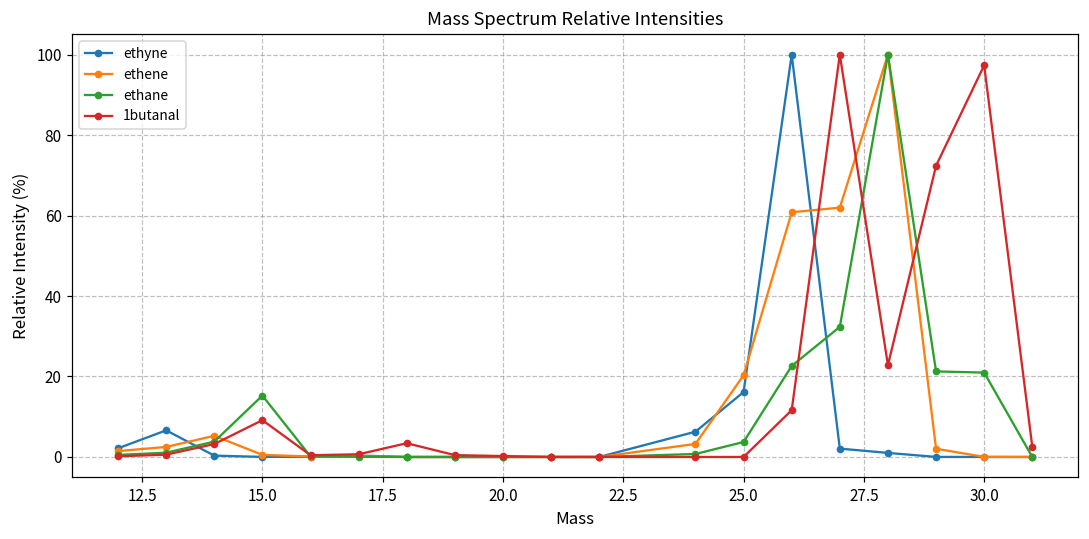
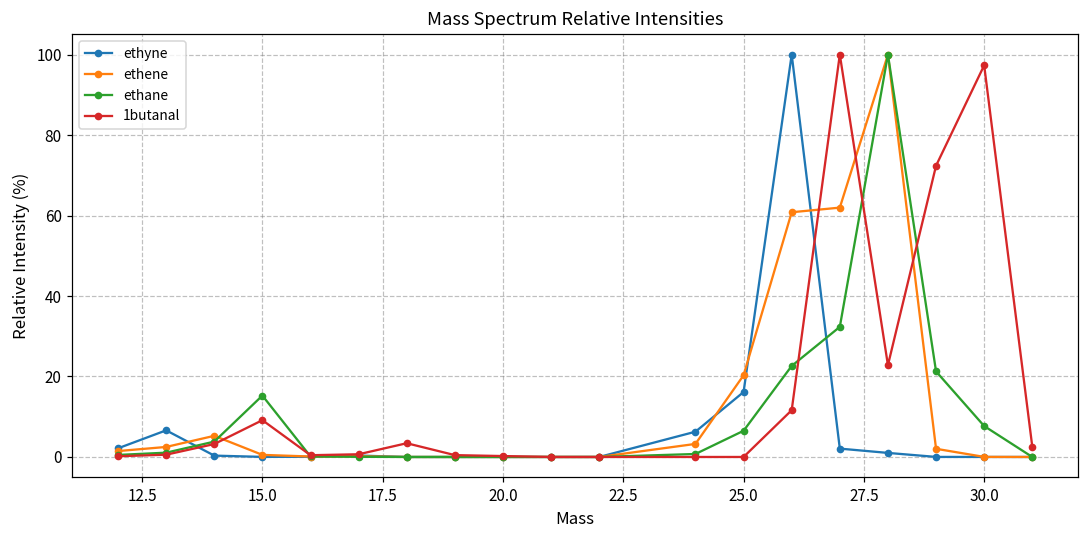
  {
    "ethyne": {
      "25.0": 16
    },
    "ethene": {
      "25.0": 20
    },
    "ethane": {
      "15.0": 15,
-     "25.0": 4,
-     "30.0": 21
+     "25.0": 7,
+     "30.0": 8
    },
    "1butanal": {
      "15.0": 9,
      "25.0": 0,
      "30.0": 97
    }
  }
